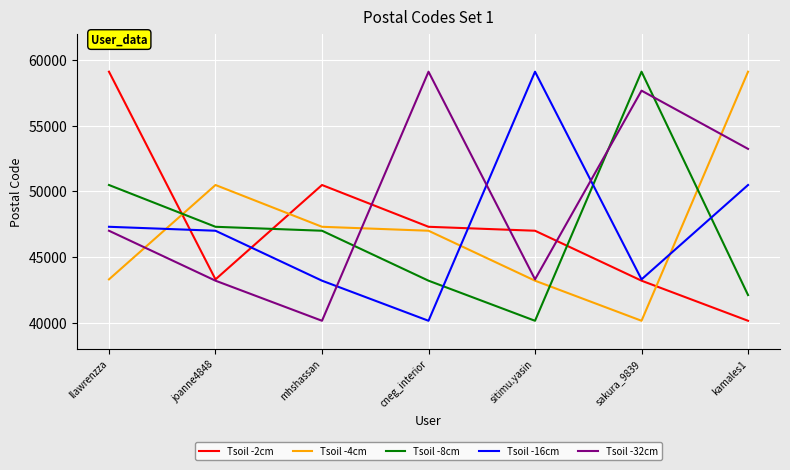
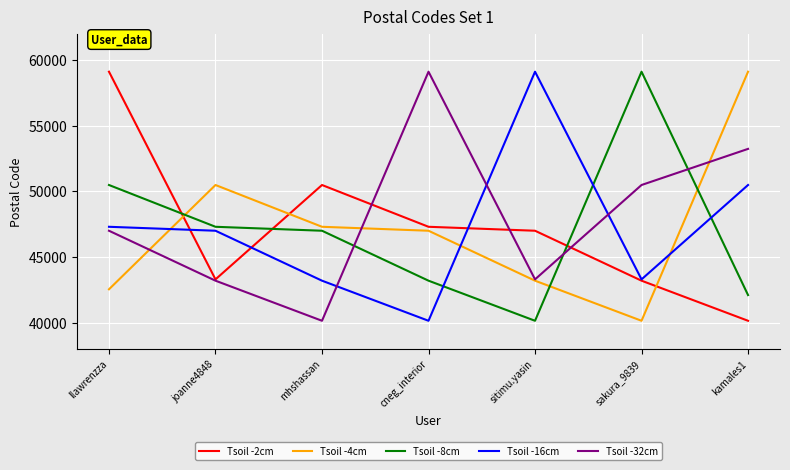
  {
    "Tsoil -2cm": {
      "llawrenzza": 59100,
      "mhshassan": 50500,
      "cneg_interior": 47300,
      "sitimu.yasin": 47000,
      "kamales1": 40200
    },
    "Tsoil -4cm": {
-     "llawrenzza": 43300,
+     "llawrenzza": 42500,
      "joanne4848": 50500,
      "mhshassan": 47300,
      "cneg_interior": 47000,
      "sakura_9839": 40200,
      "kamales1": 59100
    },
    "Tsoil -8cm": {
      "llawrenzza": 50500,
      "joanne4848": 47300,
      "mhshassan": 47000,
      "cneg_interior": 43200,
      "sitimu.yasin": 40200,
      "sakura_9839": 59100,
      "kamales1": 42100
    },
    "Tsoil -16cm": {
      "llawrenzza": 47300,
      "joanne4848": 47000,
      "mhshassan": 43200,
      "cneg_interior": 40200,
      "sitimu.yasin": 59100,
      "kamales1": 50500
    },
    "Tsoil -32cm": {
      "llawrenzza": 47000,
      "mhshassan": 40200,
      "cneg_interior": 59100,
-     "sakura_9839": 57700,
+     "sakura_9839": 50500,
      "kamales1": 53200
    }
  }
